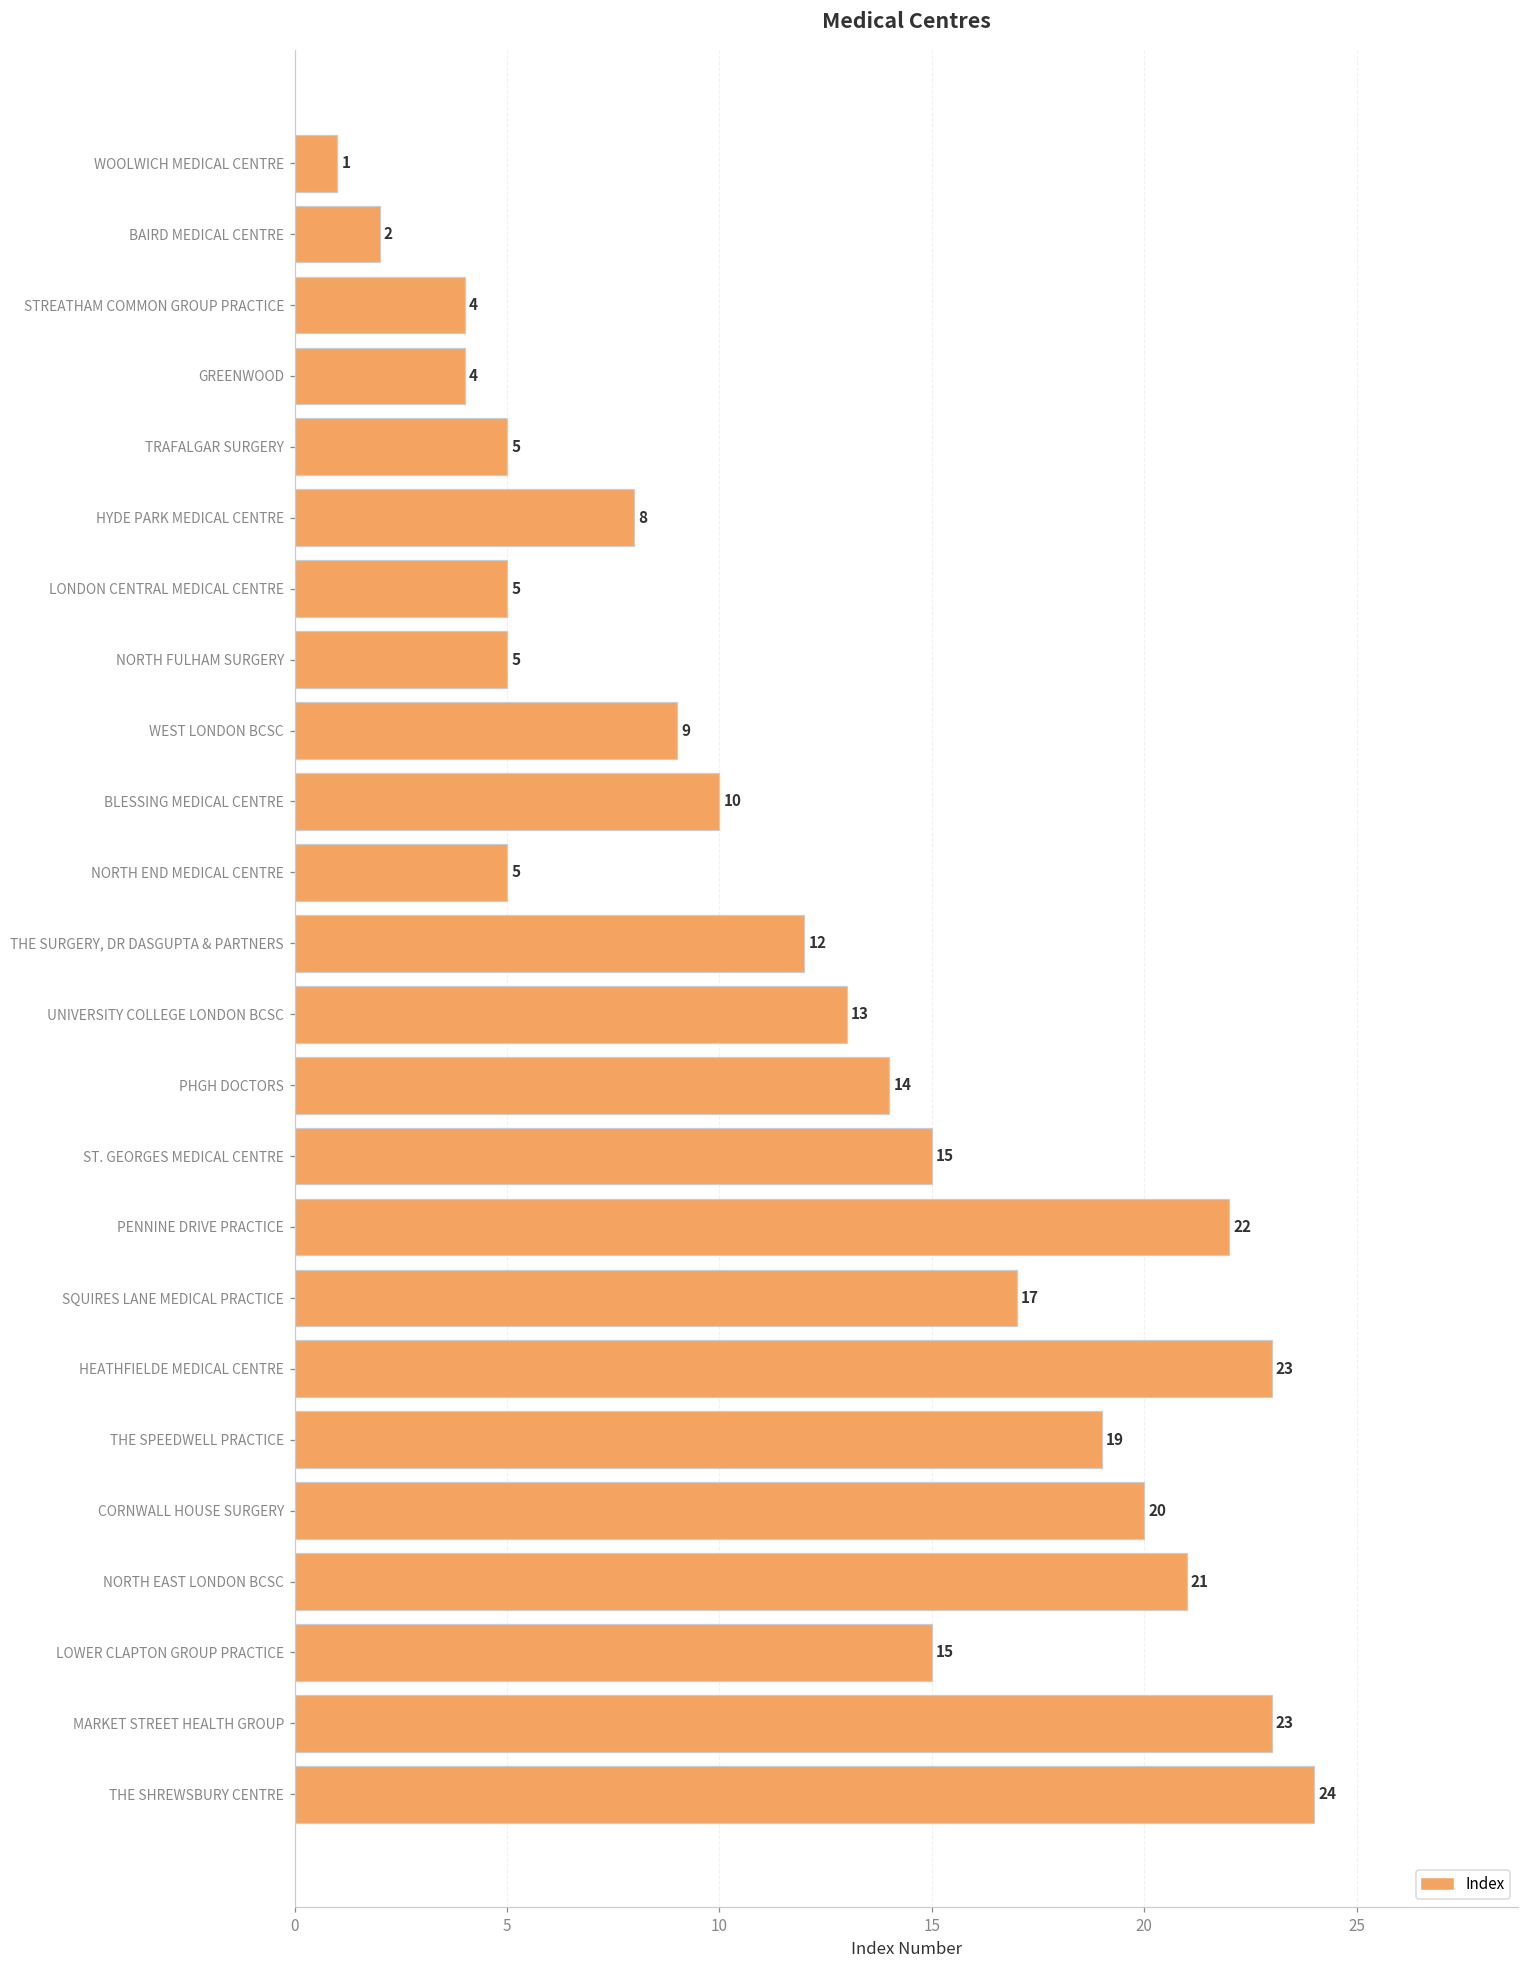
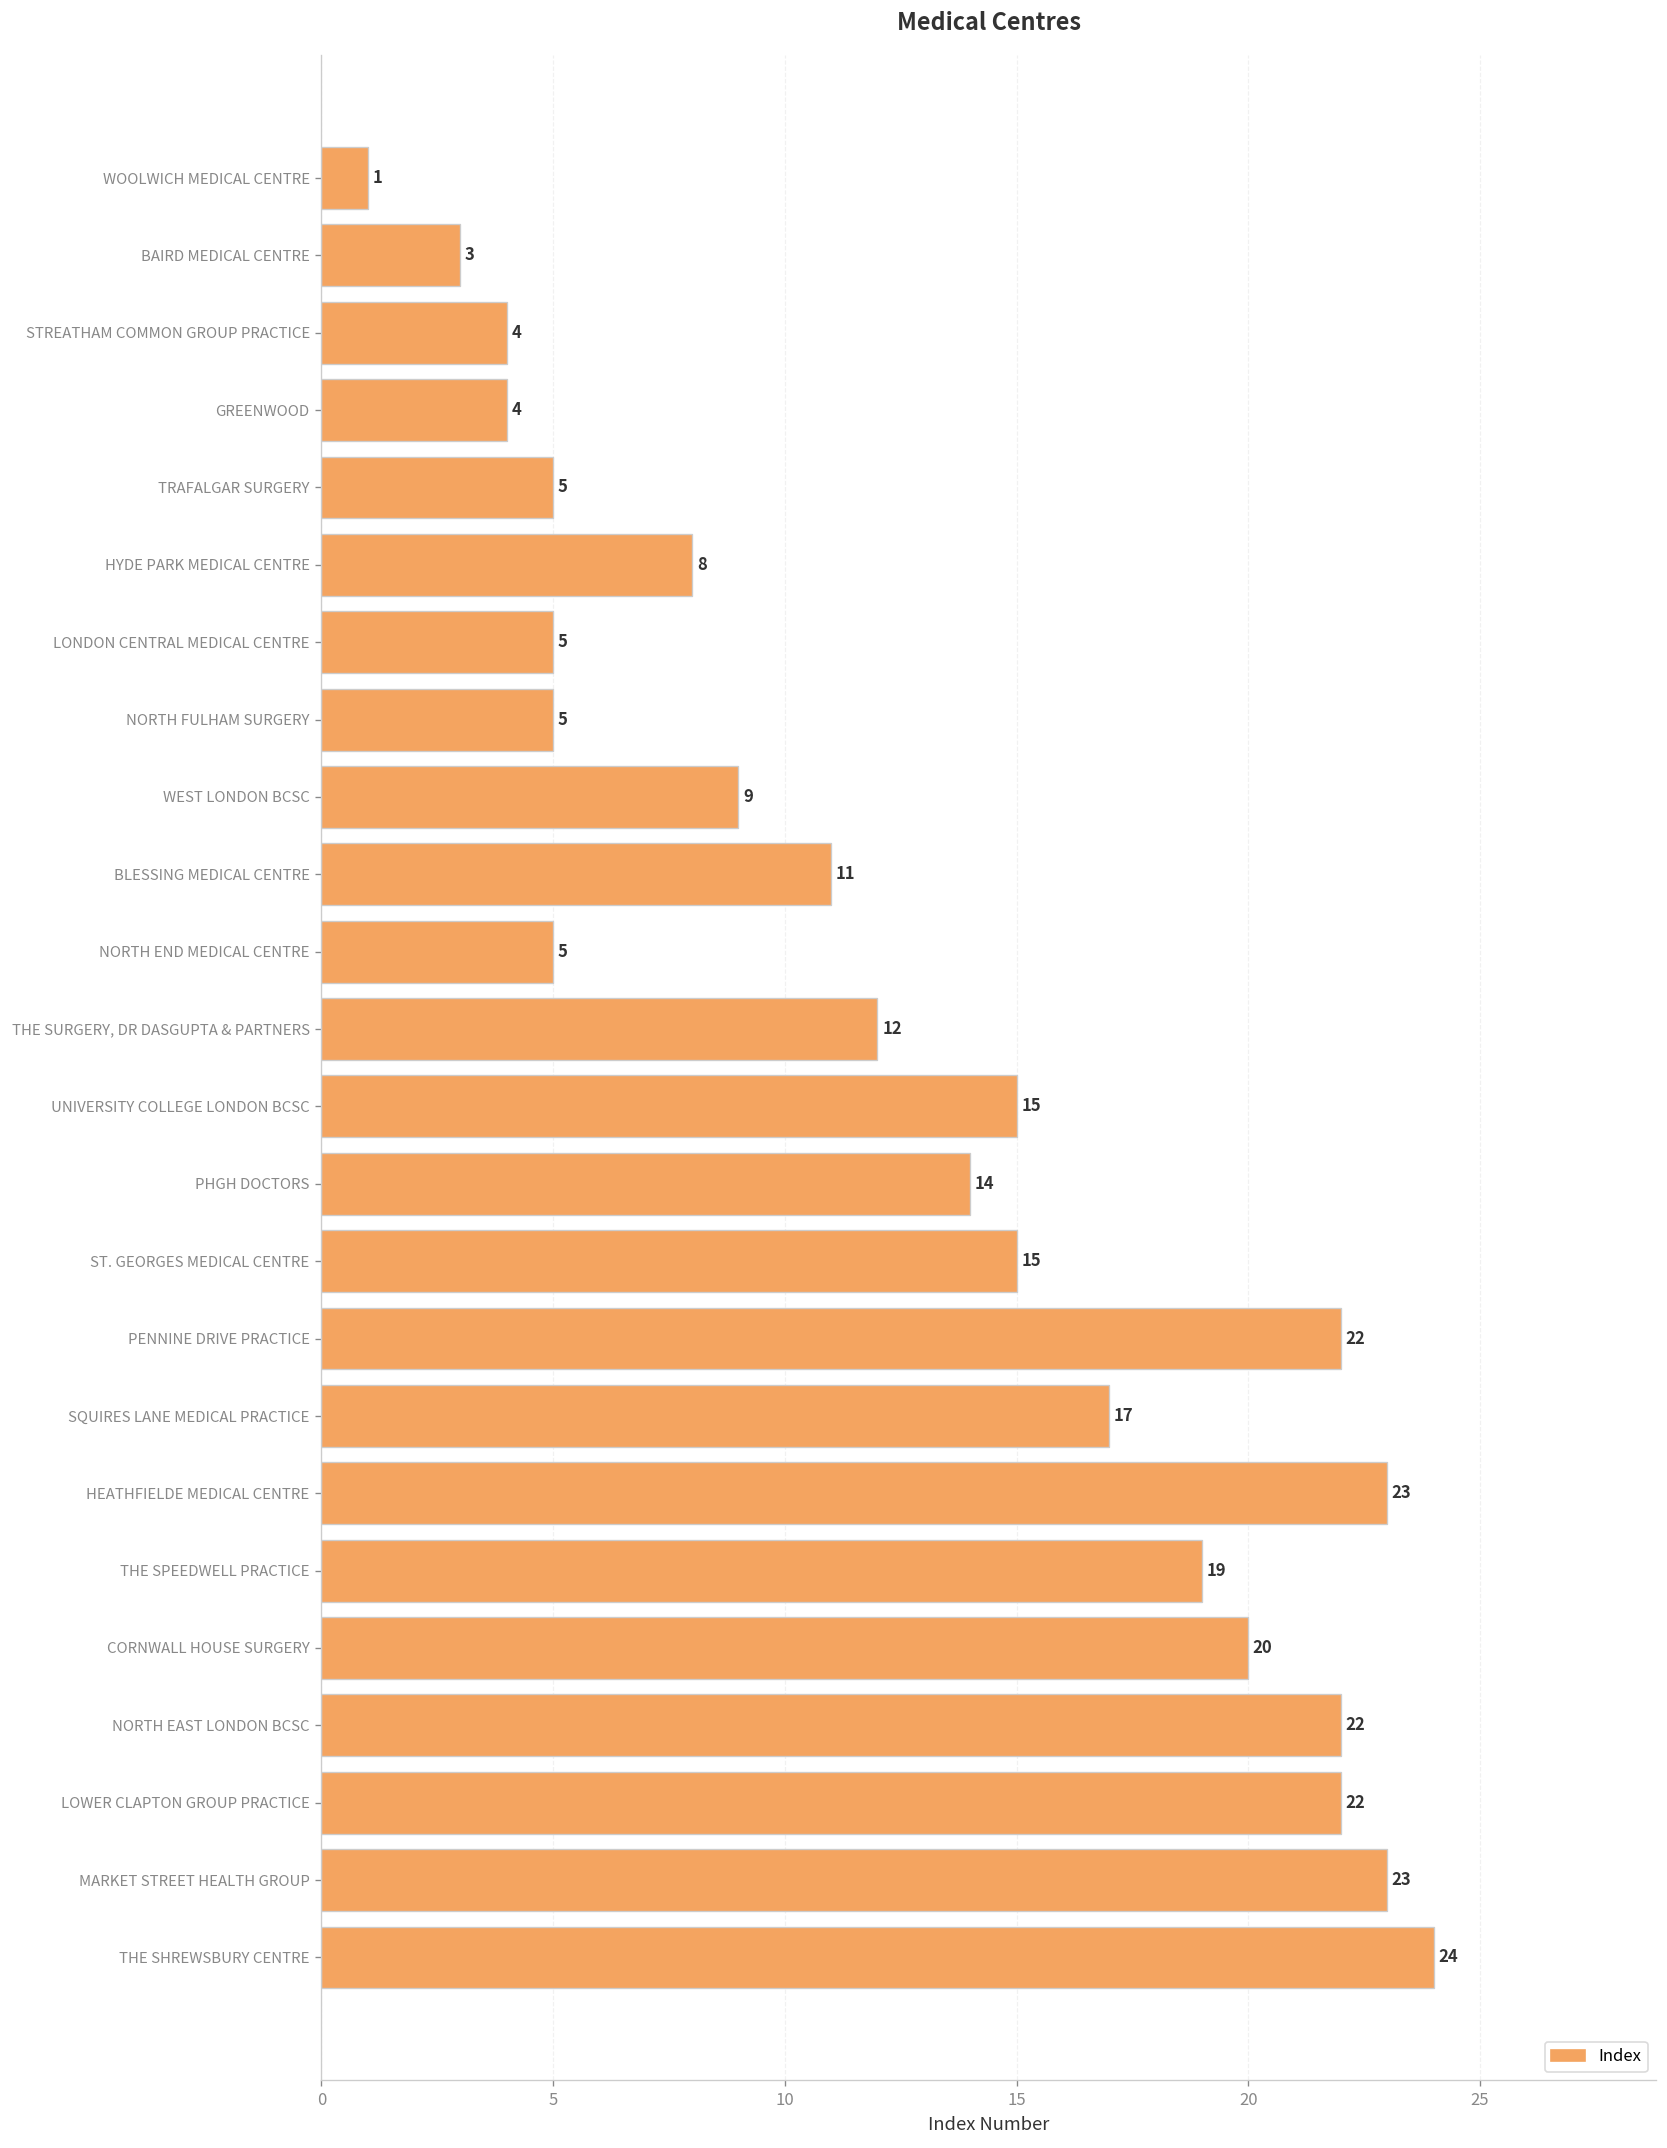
  {
    "WOOLWICH MEDICAL CENTRE": 1,
-   "BAIRD MEDICAL CENTRE": 2,
+   "BAIRD MEDICAL CENTRE": 3,
    "STREATHAM COMMON GROUP PRACTICE": 4,
    "GREENWOOD": 4,
    "TRAFALGAR SURGERY": 5,
    "HYDE PARK MEDICAL CENTRE": 8,
    "LONDON CENTRAL MEDICAL CENTRE": 5,
    "NORTH FULHAM SURGERY": 5,
    "WEST LONDON BCSC": 9,
-   "BLESSING MEDICAL CENTRE": 10,
+   "BLESSING MEDICAL CENTRE": 11,
    "NORTH END MEDICAL CENTRE": 5,
    "THE SURGERY, DR DASGUPTA & PARTNERS": 12,
-   "UNIVERSITY COLLEGE LONDON BCSC": 13,
+   "UNIVERSITY COLLEGE LONDON BCSC": 15,
    "PHGH DOCTORS": 14,
    "ST. GEORGES MEDICAL CENTRE": 15,
    "PENNINE DRIVE PRACTICE": 22,
    "SQUIRES LANE MEDICAL PRACTICE": 17,
    "HEATHFIELDE MEDICAL CENTRE": 23,
    "THE SPEEDWELL PRACTICE": 19,
    "CORNWALL HOUSE SURGERY": 20,
-   "NORTH EAST LONDON BCSC": 21,
-   "LOWER CLAPTON GROUP PRACTICE": 15,
+   "NORTH EAST LONDON BCSC": 22,
+   "LOWER CLAPTON GROUP PRACTICE": 22,
    "MARKET STREET HEALTH GROUP": 23,
    "THE SHREWSBURY CENTRE": 24
  }
